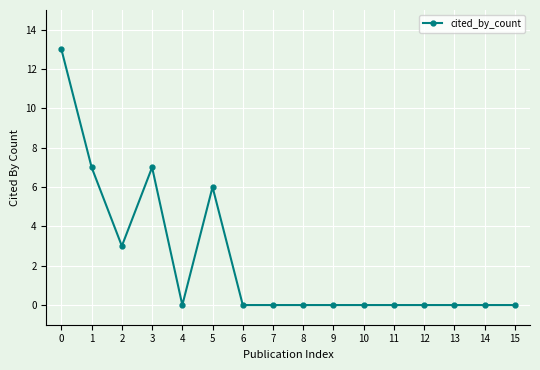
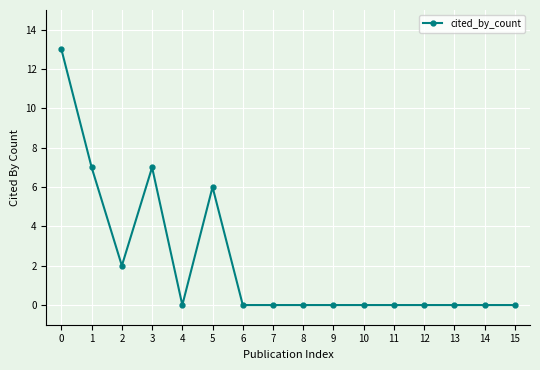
  {
    "0": 13,
    "1": 7,
-   "2": 3,
+   "2": 2,
    "3": 7,
    "4": 0,
    "5": 6,
    "6": 0,
    "7": 0,
    "8": 0,
    "9": 0,
    "10": 0,
    "11": 0,
    "12": 0,
    "13": 0,
    "14": 0,
    "15": 0
  }
